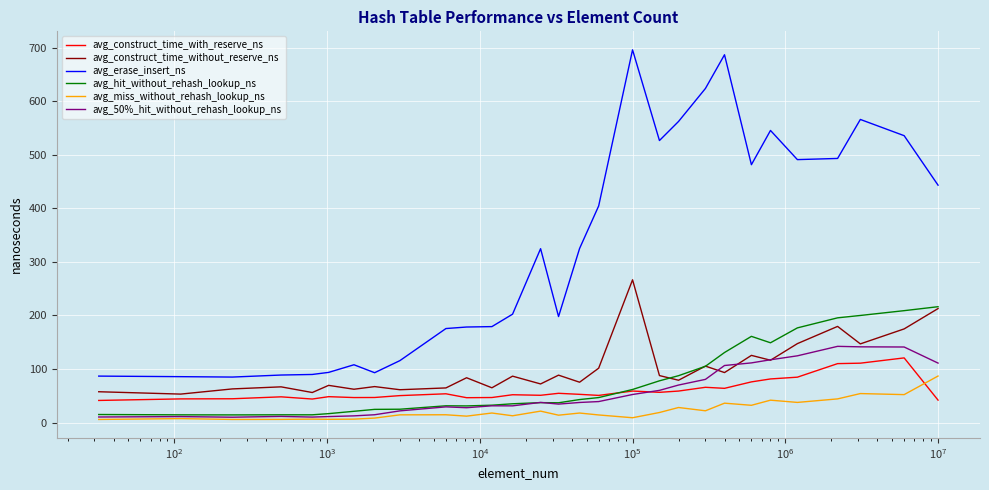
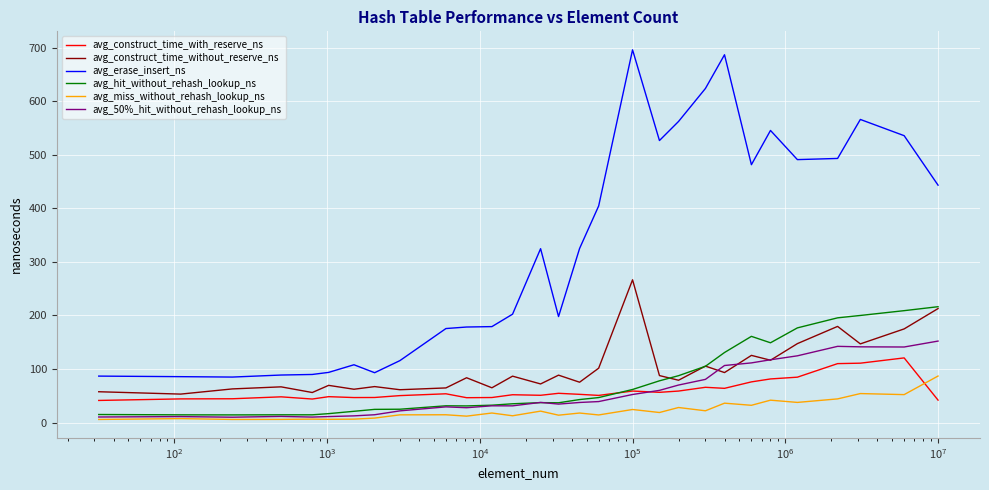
  {
    "avg_construct_time_with_reserve_ns": {
      "10^7": 40
    },
    "avg_construct_time_without_reserve_ns": {
      "10^5": 270
    },
    "avg_erase_insert_ns": {
      "10^5": 700,
      "10^7": 440
    },
    "avg_miss_without_rehash_lookup_ns": {
-     "10^5": 10,
+     "10^5": 20,
      "10^7": 90
    },
    "avg_50%_hit_without_rehash_lookup_ns": {
      "10^5": 50,
-     "10^7": 110
+     "10^7": 150
    }
  }
